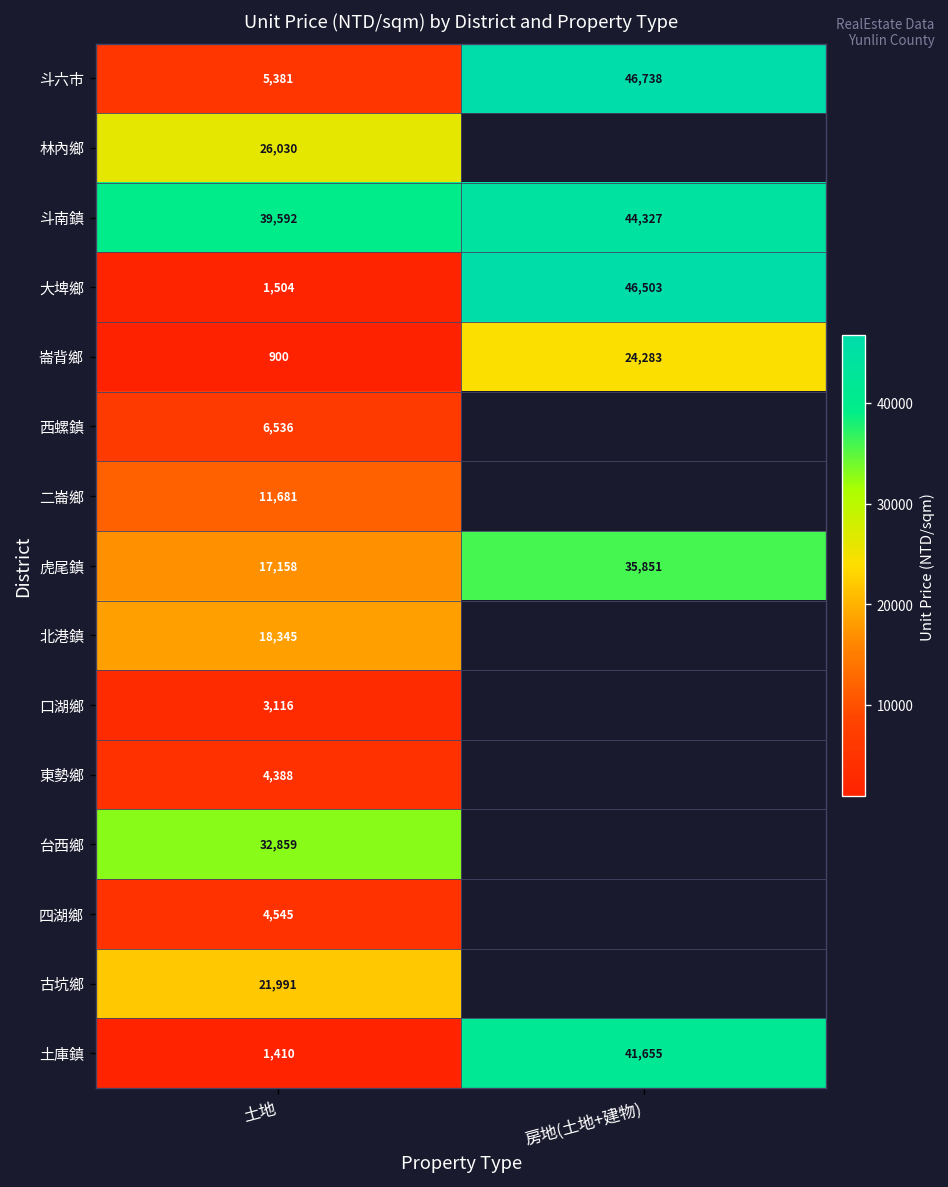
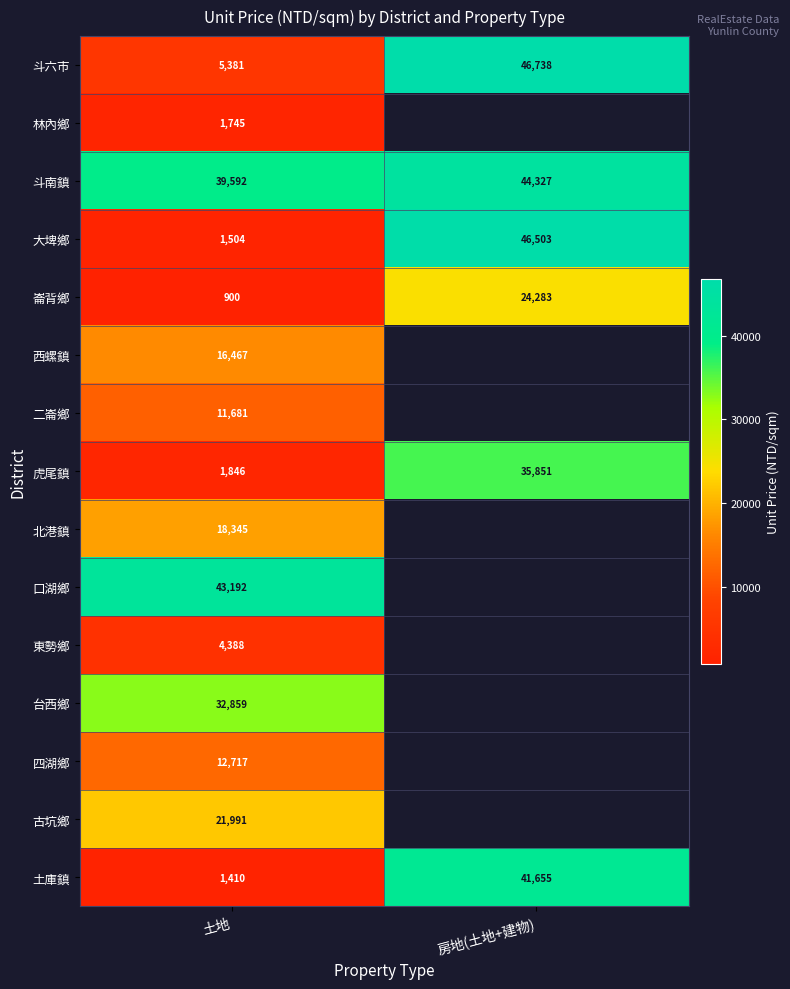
  {
    "斗六市": {
      "土地": "5,381",
      "房地(土地+建物)": "46,738"
    },
    "林內鄉": {
-     "土地": "26,030"
+     "土地": "1,745"
    },
    "斗南鎮": {
      "土地": "39,592",
      "房地(土地+建物)": "44,327"
    },
    "大埤鄉": {
      "土地": "1,504",
      "房地(土地+建物)": "46,503"
    },
    "崙背鄉": {
      "土地": "900",
      "房地(土地+建物)": "24,283"
    },
    "西螺鎮": {
-     "土地": "6,536"
+     "土地": "16,467"
    },
    "二崙鄉": {
      "土地": "11,681"
    },
    "虎尾鎮": {
-     "土地": "17,158",
+     "土地": "1,846",
      "房地(土地+建物)": "35,851"
    },
    "北港鎮": {
      "土地": "18,345"
    },
    "口湖鄉": {
-     "土地": "3,116"
+     "土地": "43,192"
    },
    "東勢鄉": {
      "土地": "4,388"
    },
    "台西鄉": {
      "土地": "32,859"
    },
    "四湖鄉": {
-     "土地": "4,545"
+     "土地": "12,717"
    },
    "古坑鄉": {
      "土地": "21,991"
    },
    "土庫鎮": {
      "土地": "1,410",
      "房地(土地+建物)": "41,655"
    }
  }
